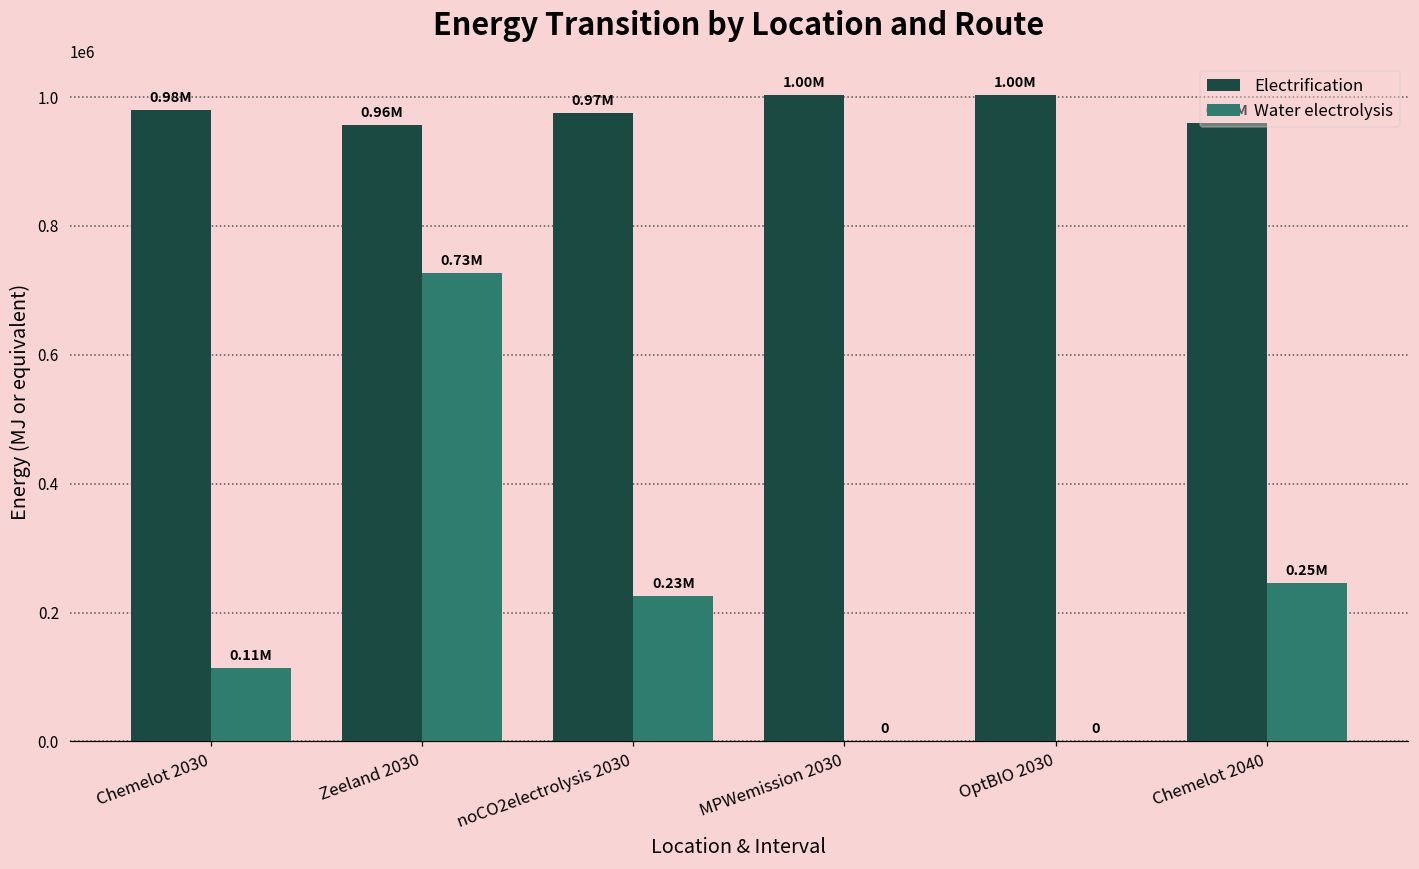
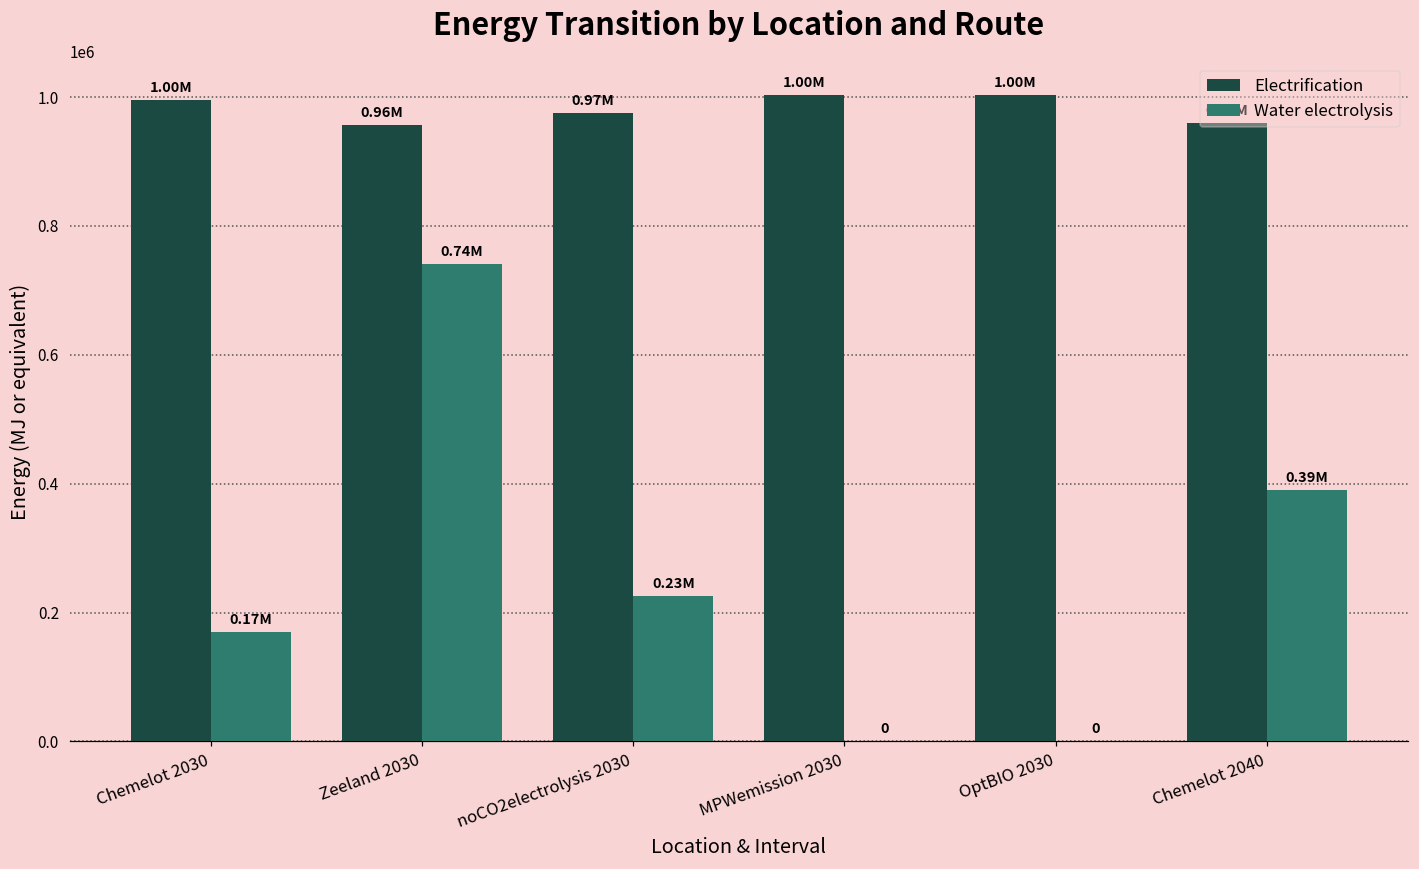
  {
    "Electrification": {
-     "Chemelot 2030": "0.98M",
+     "Chemelot 2030": "1.00M",
      "Zeeland 2030": "0.96M",
      "noCO2electrolysis 2030": "0.97M",
      "MPWemission 2030": "1.00M",
      "OptBIO 2030": "1.00M"
    },
    "Water electrolysis": {
-     "Chemelot 2030": "0.11M",
-     "Zeeland 2030": "0.73M",
+     "Chemelot 2030": "0.17M",
+     "Zeeland 2030": "0.74M",
      "noCO2electrolysis 2030": "0.23M",
      "MPWemission 2030": "0",
      "OptBIO 2030": "0",
-     "Chemelot 2040": "0.25M"
+     "Chemelot 2040": "0.39M"
    }
  }
